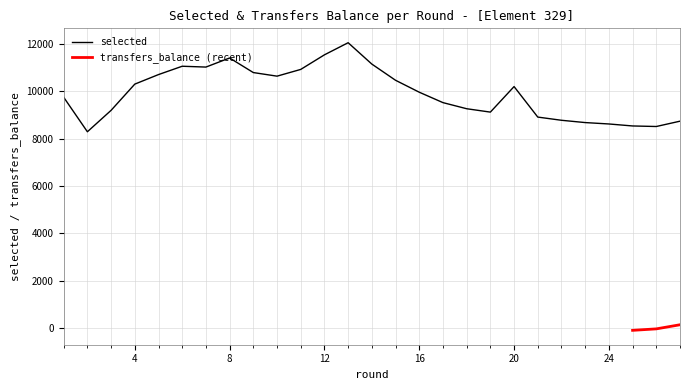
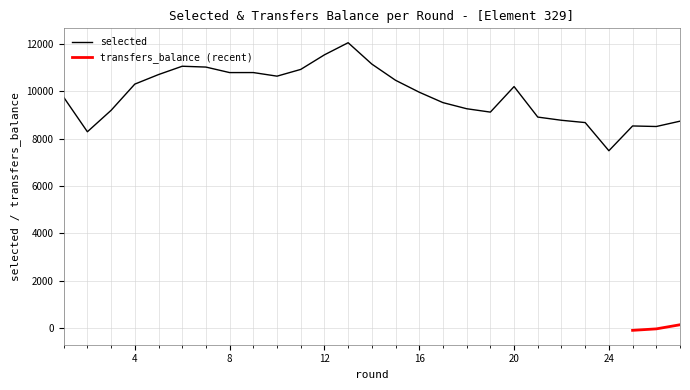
  {
    "selected": {
      "4": 10300,
-     "8": 11400,
+     "8": 10800,
      "12": 11500,
      "16": 10000,
      "20": 10200,
-     "24": 8600
+     "24": 7500
    }
  }
